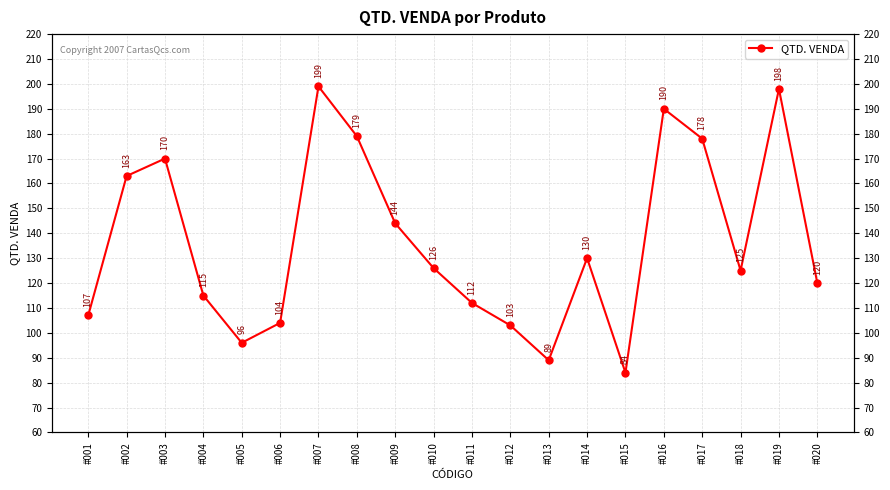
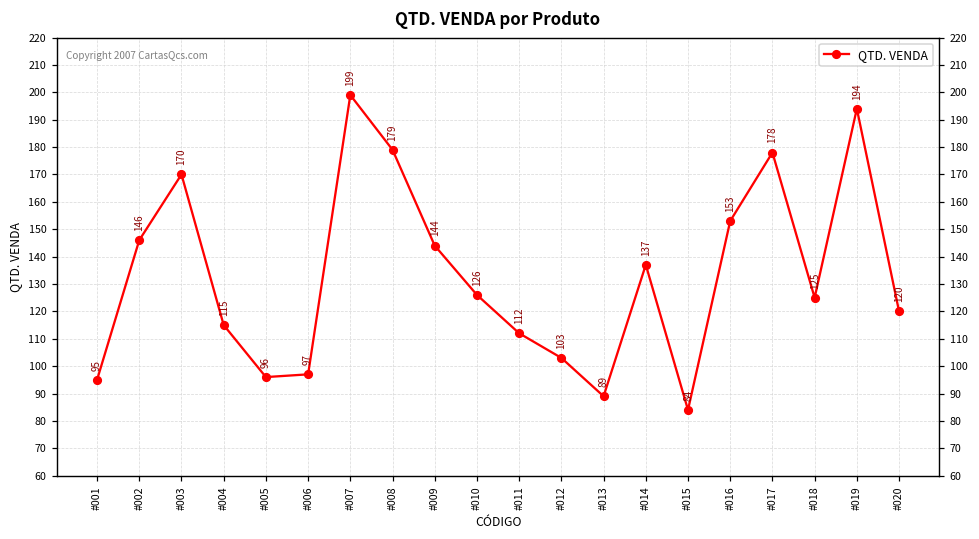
  {
-   "#001": 107,
-   "#002": 163,
+   "#001": 95,
+   "#002": 146,
    "#003": 170,
    "#004": 115,
    "#005": 96,
-   "#006": 104,
+   "#006": 97,
    "#007": 199,
    "#008": 179,
    "#009": 144,
    "#010": 126,
    "#011": 112,
    "#012": 103,
    "#013": 89,
-   "#014": 130,
+   "#014": 137,
    "#015": 84,
-   "#016": 190,
+   "#016": 153,
    "#017": 178,
    "#018": 125,
-   "#019": 198,
+   "#019": 194,
    "#020": 120
  }
